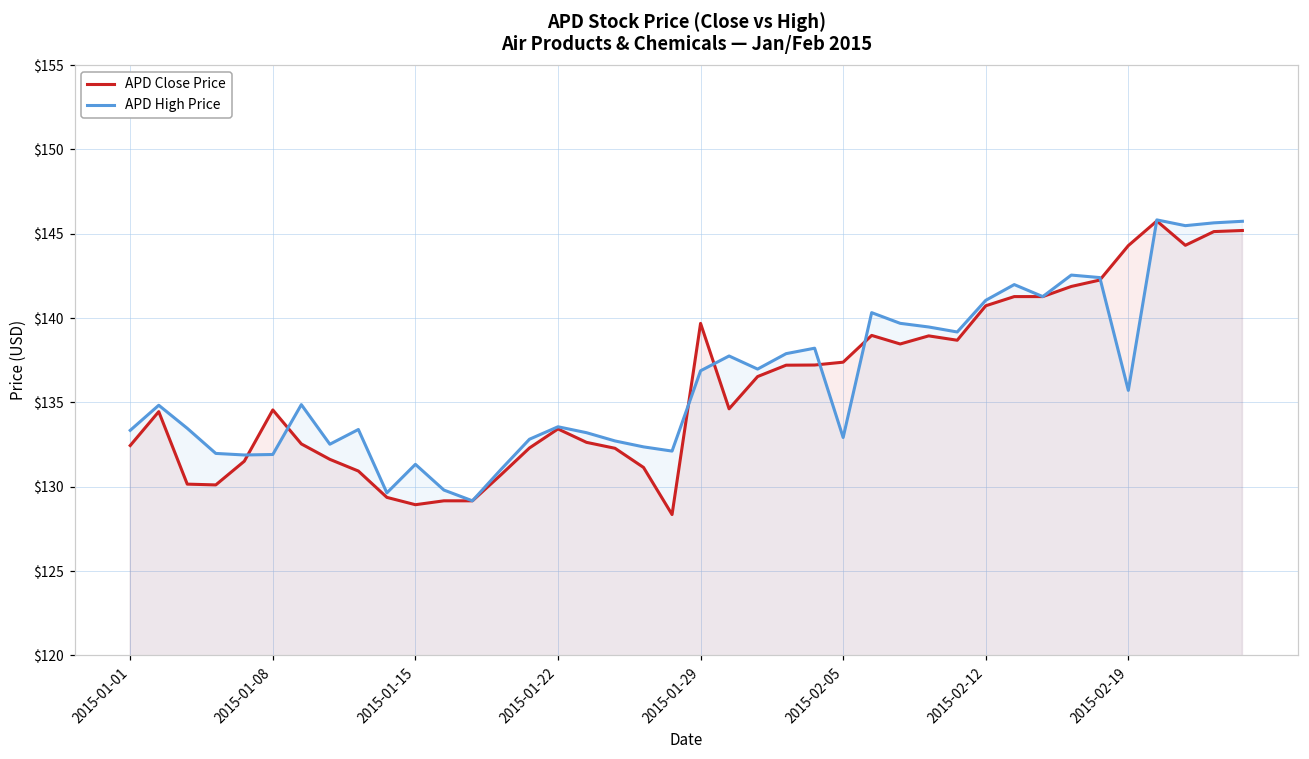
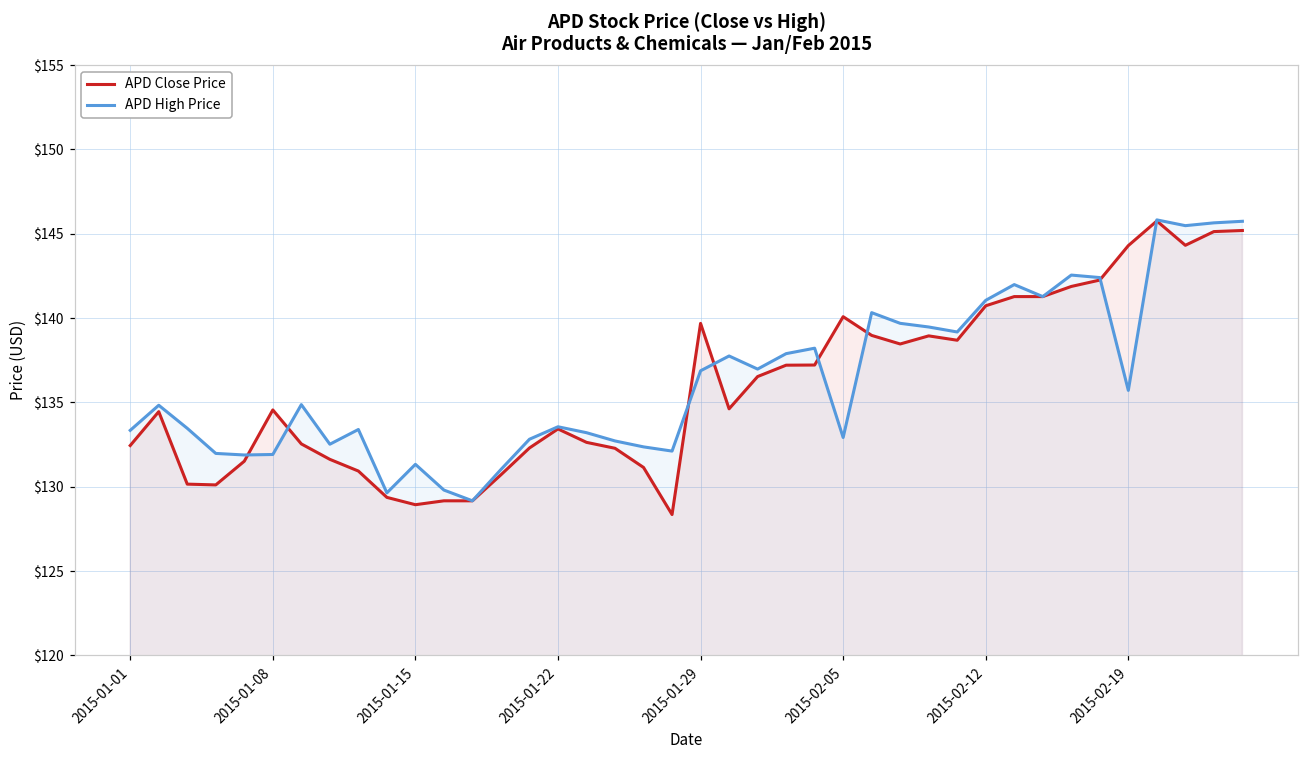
  {
    "APD Close Price": {
      "2015-01-01": "$132.4",
      "2015-01-08": "$134.6",
      "2015-01-15": "$128.9",
      "2015-01-29": "$139.7",
-     "2015-02-05": "$137.4",
+     "2015-02-05": "$140.1",
      "2015-02-12": "$140.7",
      "2015-02-19": "$144.3"
    },
    "APD High Price": {
      "2015-01-01": "$133.3",
      "2015-01-08": "$131.9",
      "2015-01-15": "$131.3",
      "2015-01-29": "$136.9",
      "2015-02-05": "$132.9",
      "2015-02-12": "$141.1",
      "2015-02-19": "$135.7"
    }
  }
